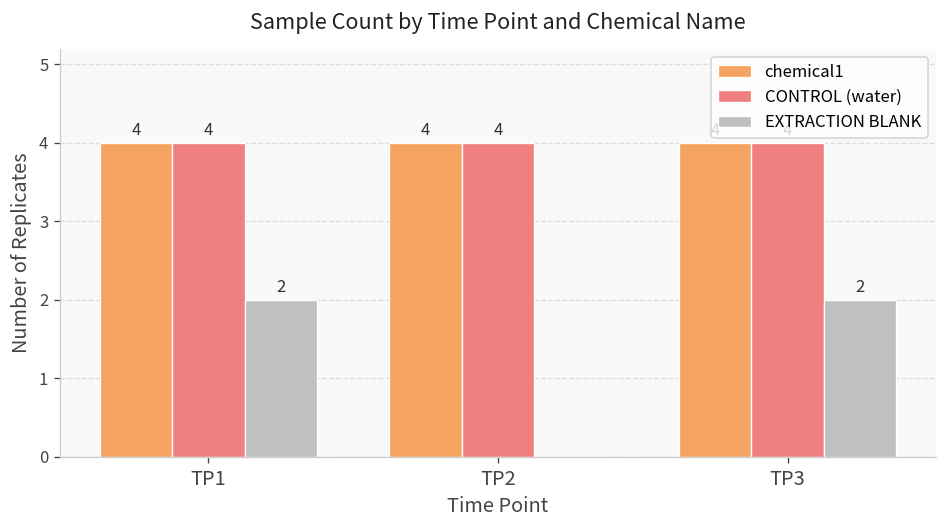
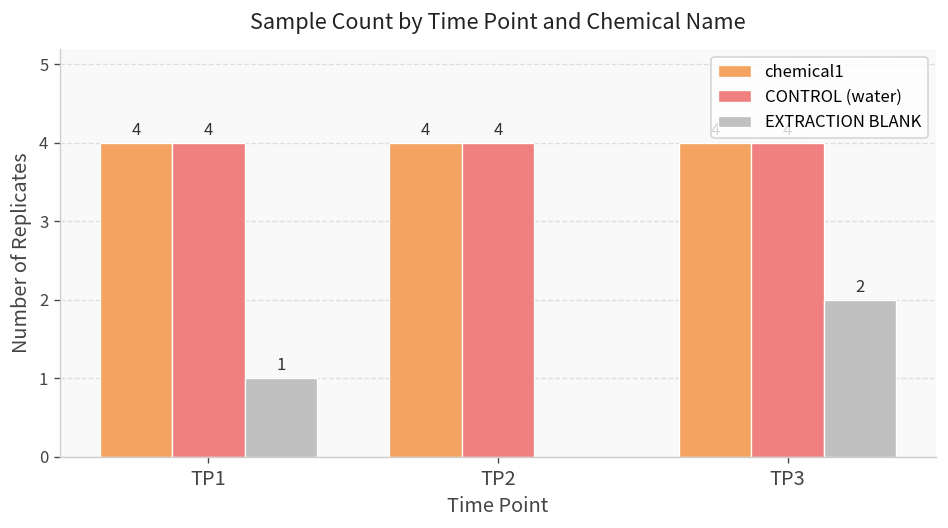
  {
    "EXTRACTION BLANK": {
-     "TP1": 2,
+     "TP1": 1,
      "TP3": 2
    }
  }
